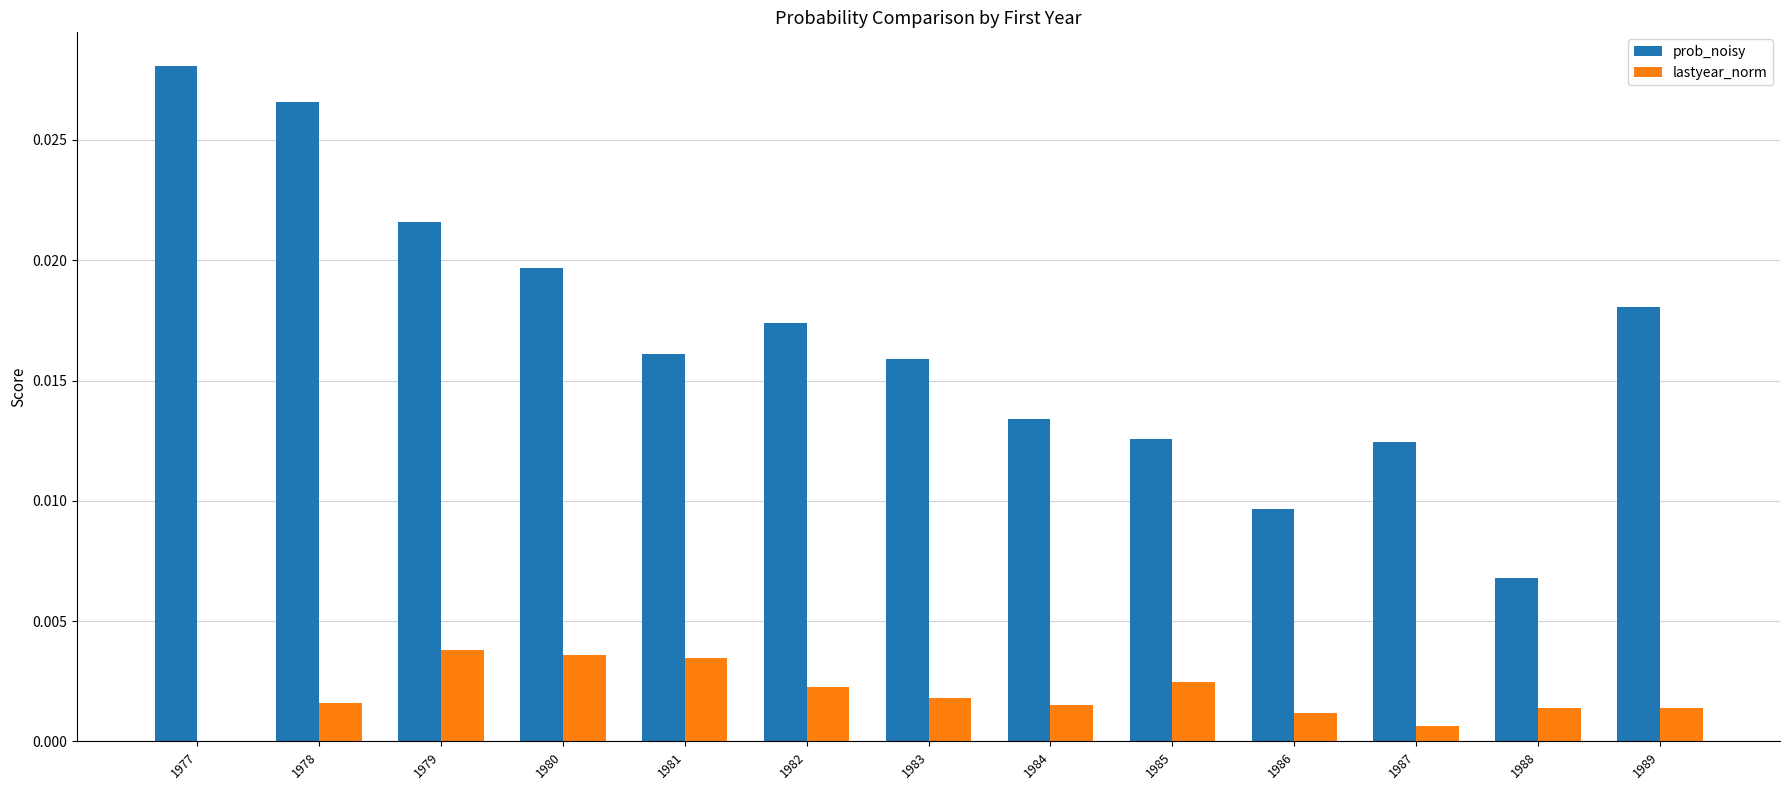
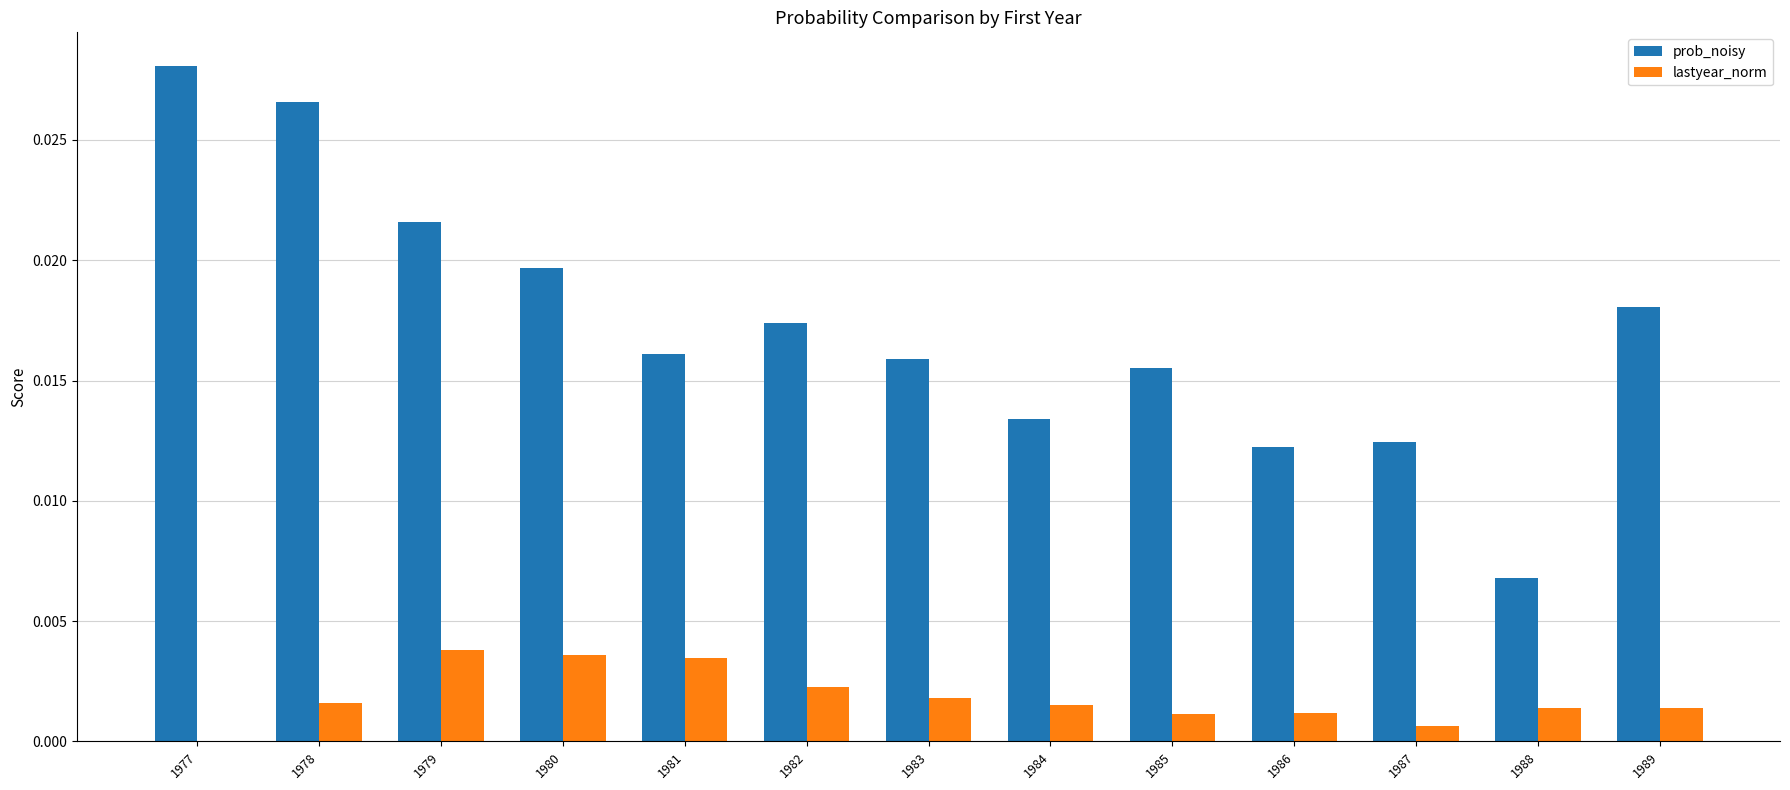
  {
    "prob_noisy": {
      "1977": 0.0281,
      "1978": 0.0266,
      "1979": 0.0216,
      "1980": 0.0197,
      "1981": 0.0161,
      "1982": 0.0174,
      "1983": 0.0159,
      "1984": 0.0134,
-     "1985": 0.0126,
-     "1986": 0.0096,
+     "1985": 0.0155,
+     "1986": 0.0123,
      "1987": 0.0124,
      "1988": 0.0068,
      "1989": 0.0181
    },
    "lastyear_norm": {
      "1977": 0.0000,
      "1978": 0.0016,
      "1979": 0.0038,
      "1980": 0.0036,
      "1981": 0.0035,
      "1982": 0.0023,
      "1983": 0.0018,
      "1984": 0.0015,
-     "1985": 0.0025,
+     "1985": 0.0012,
      "1986": 0.0012,
      "1987": 0.0007,
      "1988": 0.0014,
      "1989": 0.0014
    }
  }
